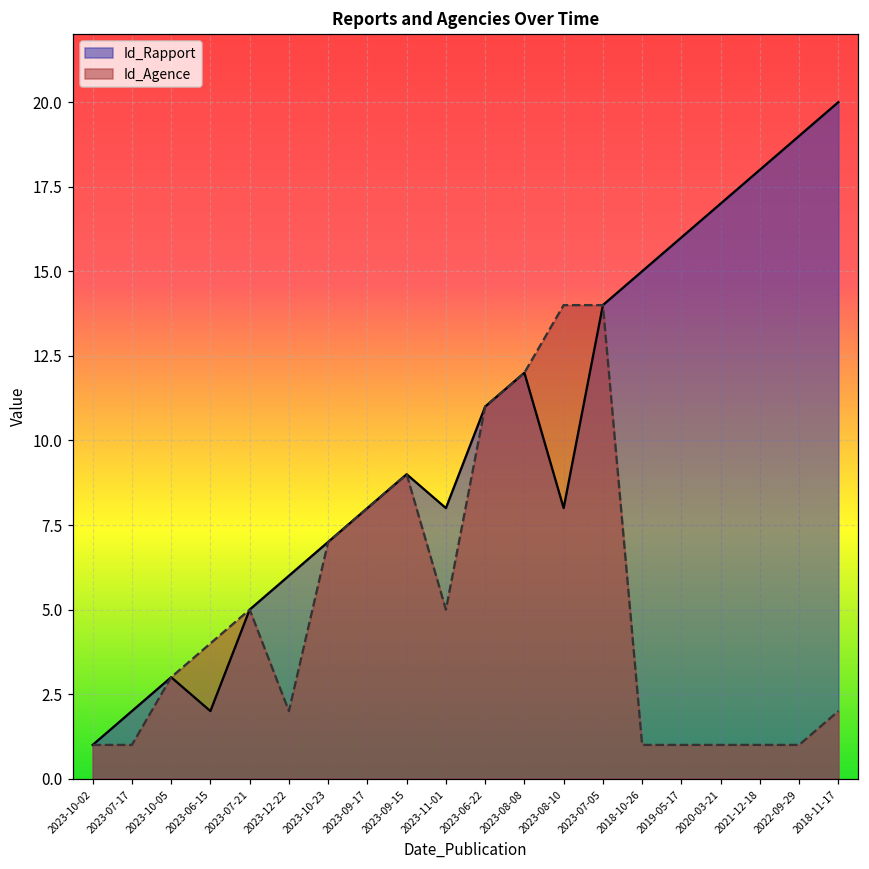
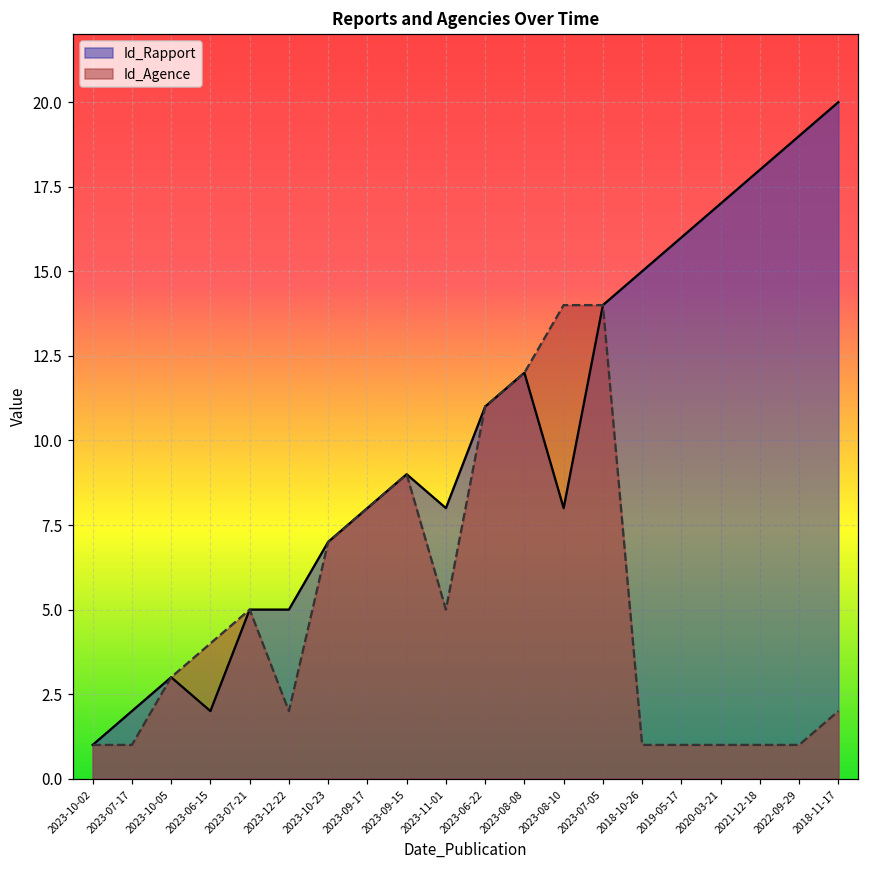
  {
    "Id_Rapport": {
      "2023-07-17": 2,
      "2023-06-15": 2,
-     "2023-12-22": 6,
+     "2023-12-22": 5,
      "2023-11-01": 8,
      "2023-08-10": 8,
      "2018-10-26": 15,
      "2019-05-17": 16,
      "2020-03-21": 17,
      "2021-12-18": 18,
      "2022-09-29": 19,
      "2018-11-17": 20
    },
    "Id_Agence": {
      "2023-07-17": 1,
      "2023-06-15": 4,
      "2023-12-22": 2,
      "2023-11-01": 5,
      "2023-08-10": 14,
      "2018-10-26": 1,
      "2019-05-17": 1,
      "2020-03-21": 1,
      "2021-12-18": 1,
      "2022-09-29": 1,
      "2018-11-17": 2
    }
  }
